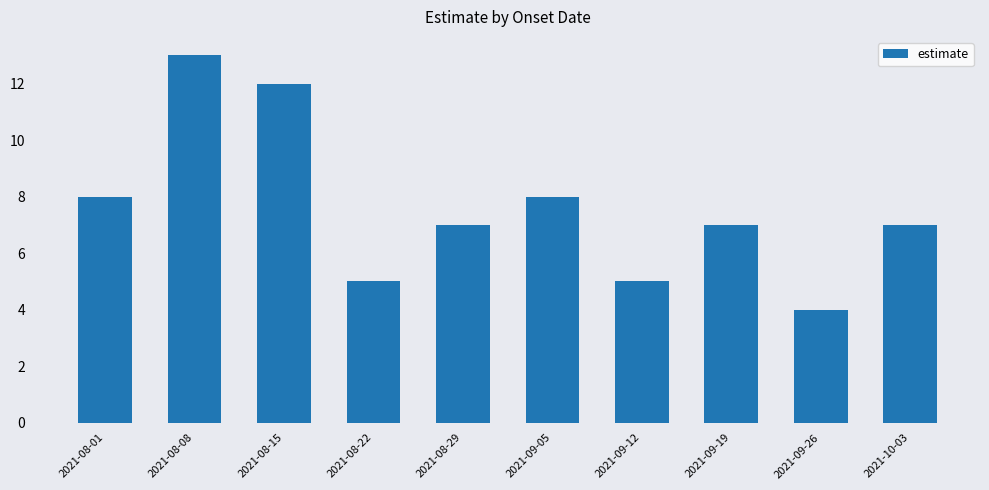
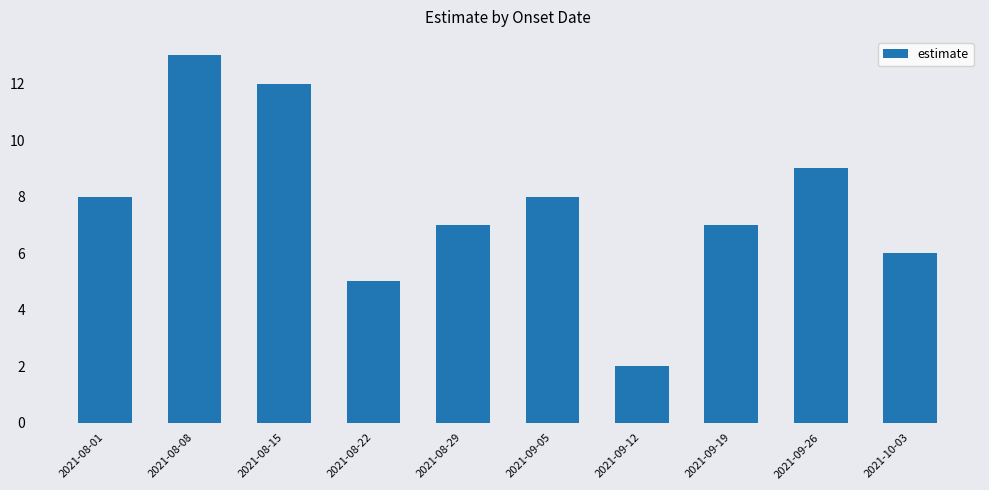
  {
    "2021-08-01": 8,
    "2021-08-08": 13,
    "2021-08-15": 12,
    "2021-08-22": 5,
    "2021-08-29": 7,
    "2021-09-05": 8,
-   "2021-09-12": 5,
+   "2021-09-12": 2,
    "2021-09-19": 7,
-   "2021-09-26": 4,
-   "2021-10-03": 7
+   "2021-09-26": 9,
+   "2021-10-03": 6
  }
